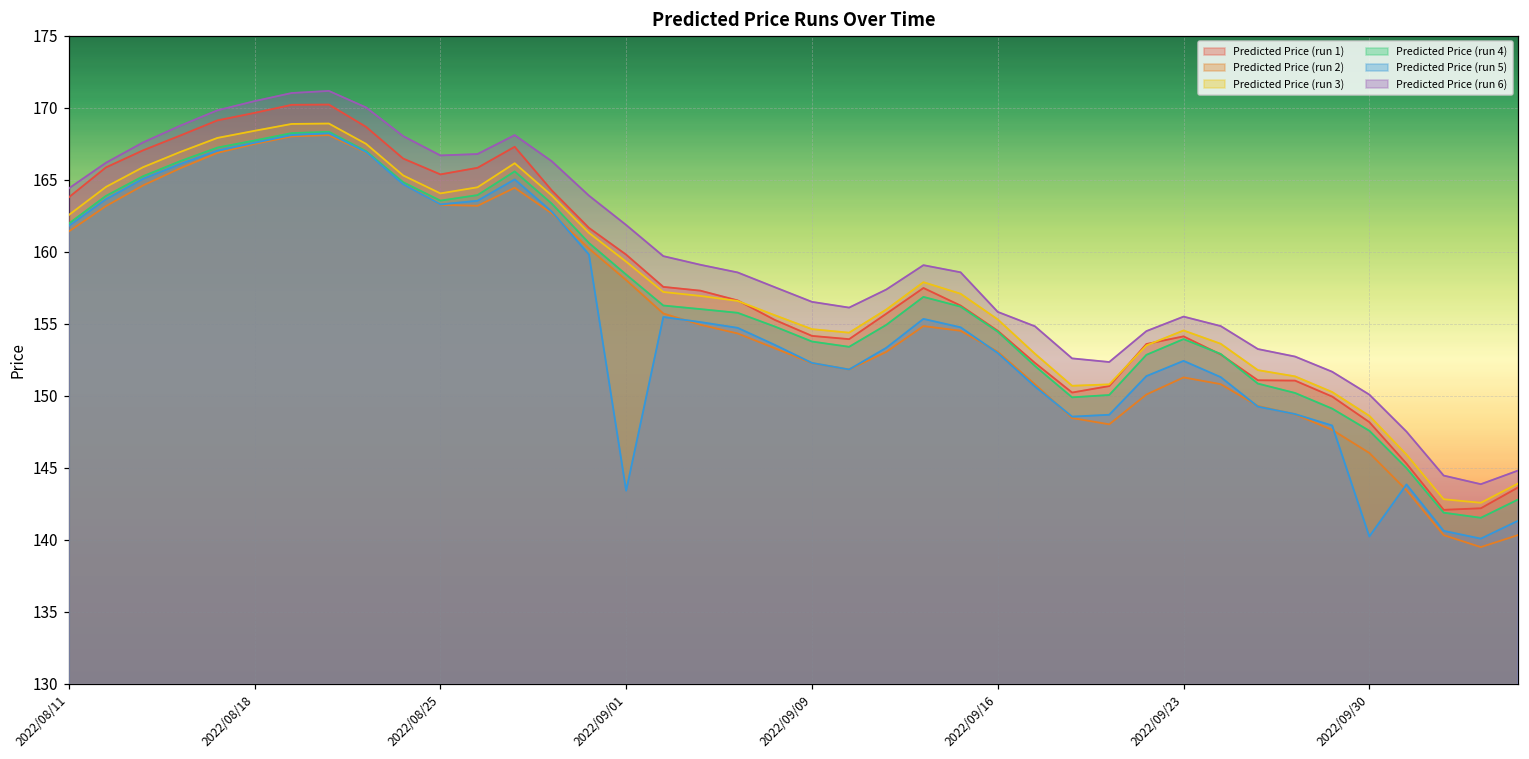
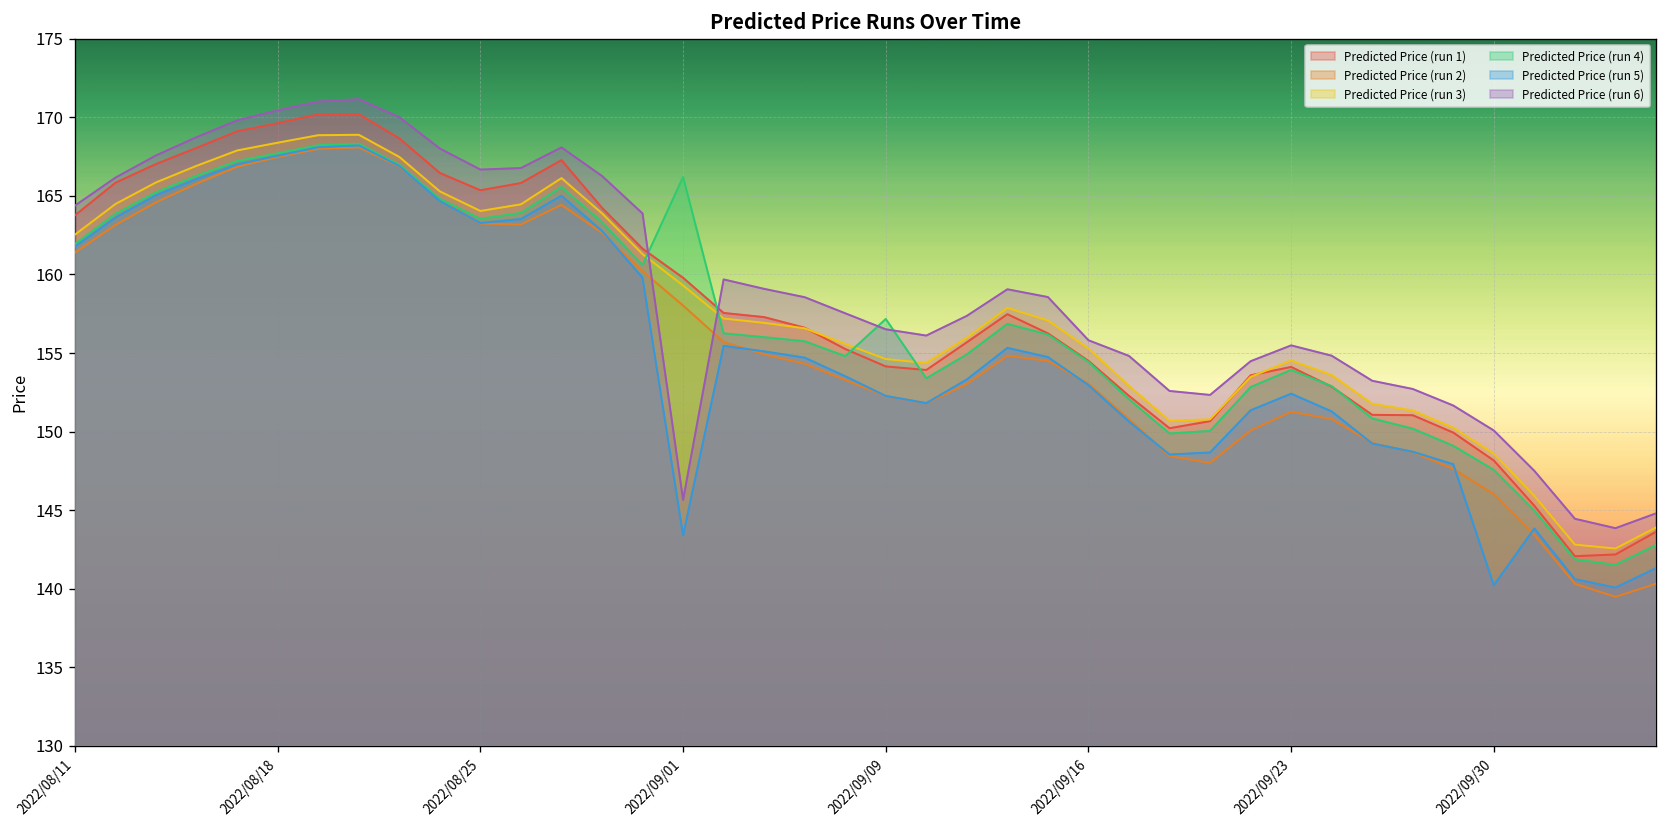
  {
    "Predicted Price (run 4)": {
      "2022/08/25": 163.5,
-     "2022/09/01": 158.4,
-     "2022/09/09": 153.8,
+     "2022/09/01": 166.2,
+     "2022/09/09": 157.2,
      "2022/09/30": 147.6
    },
    "Predicted Price (run 5)": {
      "2022/09/01": 143.4,
      "2022/09/23": 152.4,
      "2022/09/30": 140.2
    },
    "Predicted Price (run 6)": {
      "2022/08/11": 164.4,
      "2022/08/18": 170.4,
      "2022/08/25": 166.7,
-     "2022/09/01": 161.8,
+     "2022/09/01": 145.7,
      "2022/09/09": 156.5,
      "2022/09/16": 155.8,
      "2022/09/23": 155.5,
      "2022/09/30": 150.1
    }
  }
